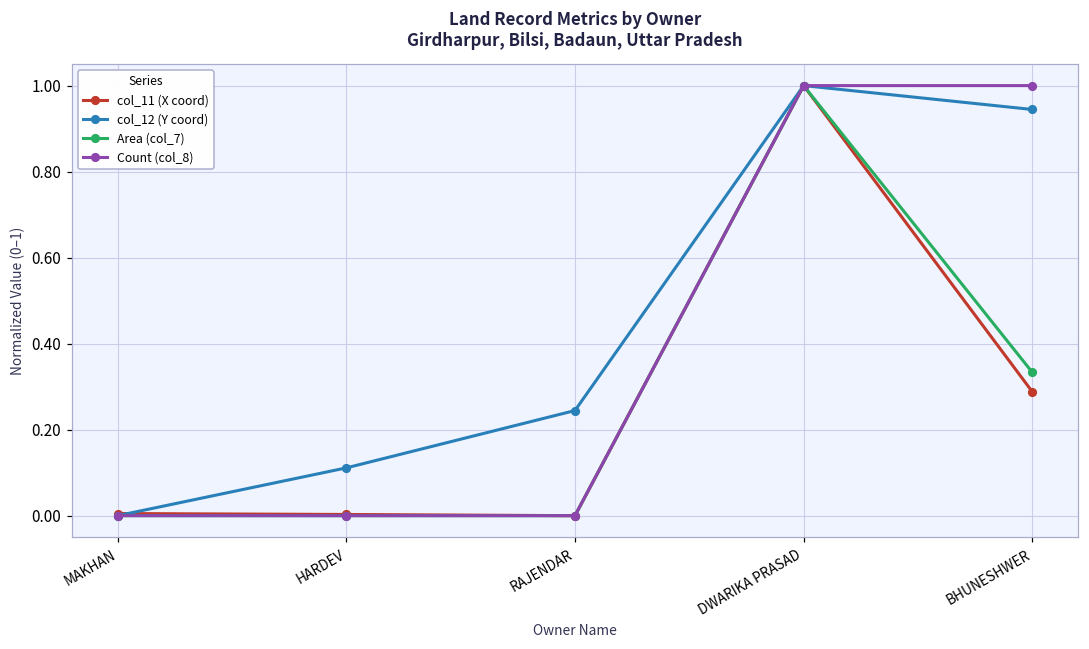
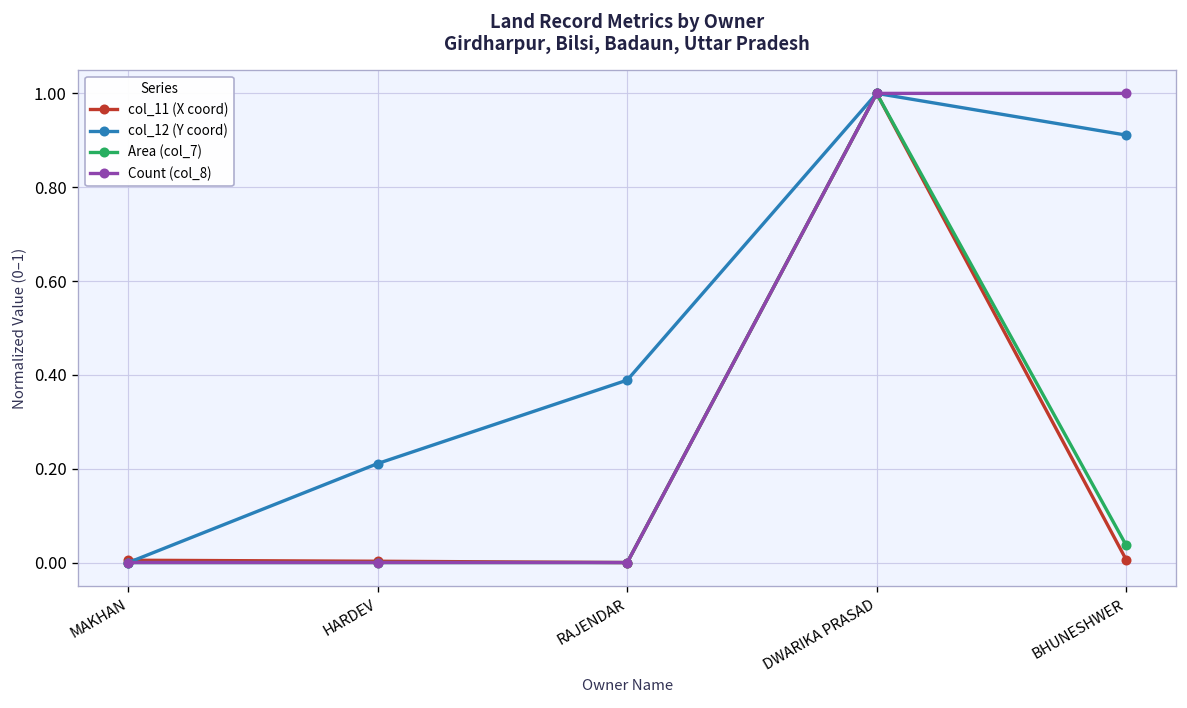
  {
    "col_11 (X coord)": {
-     "BHUNESHWER": 0.29
+     "BHUNESHWER": 0.01
    },
    "col_12 (Y coord)": {
-     "HARDEV": 0.11,
-     "RAJENDAR": 0.24,
-     "BHUNESHWER": 0.94
+     "HARDEV": 0.21,
+     "RAJENDAR": 0.39,
+     "BHUNESHWER": 0.91
    },
    "Area (col_7)": {
-     "BHUNESHWER": 0.33
+     "BHUNESHWER": 0.04
    },
    "Count (col_8)": {
      "BHUNESHWER": 1.00
    }
  }
